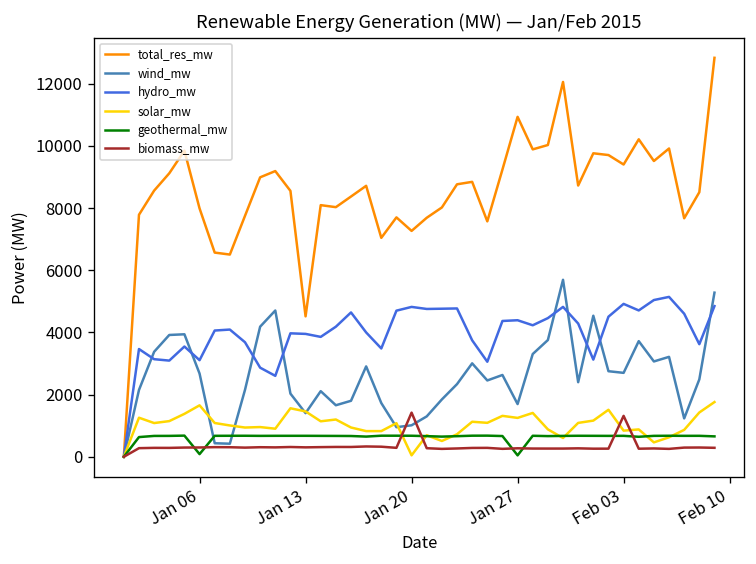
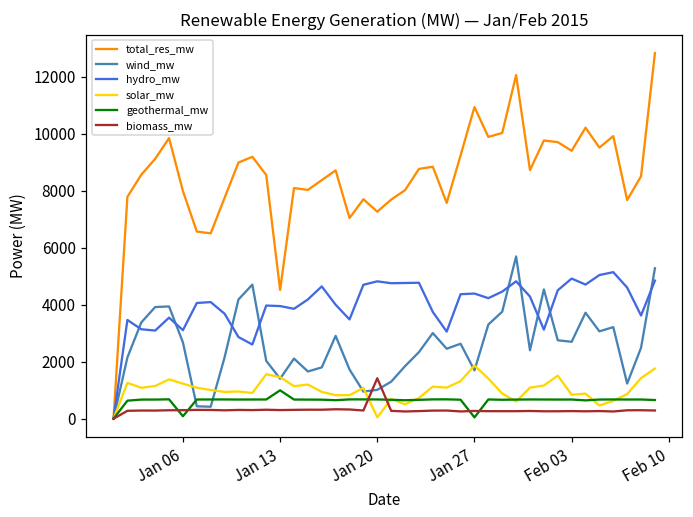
  {
    "total_res_mw": {
      "Jan 06": 8000,
      "Jan 13": 4500,
      "Jan 20": 7300,
      "Jan 27": 10900,
      "Feb 03": 9400
    },
    "solar_mw": {
-     "Jan 06": 1700,
+     "Jan 06": 1200,
      "Jan 20": 0,
-     "Jan 27": 1300,
+     "Jan 27": 1900,
      "Feb 03": 800
    },
    "geothermal_mw": {
      "Jan 06": 100,
-     "Jan 13": 700,
+     "Jan 13": 1000,
      "Jan 20": 700,
      "Jan 27": 0,
      "Feb 03": 700
    },
    "biomass_mw": {
      "Jan 06": 300,
      "Jan 13": 300,
      "Jan 20": 1400,
      "Jan 27": 300,
-     "Feb 03": 1300
+     "Feb 03": 300
    }
  }
